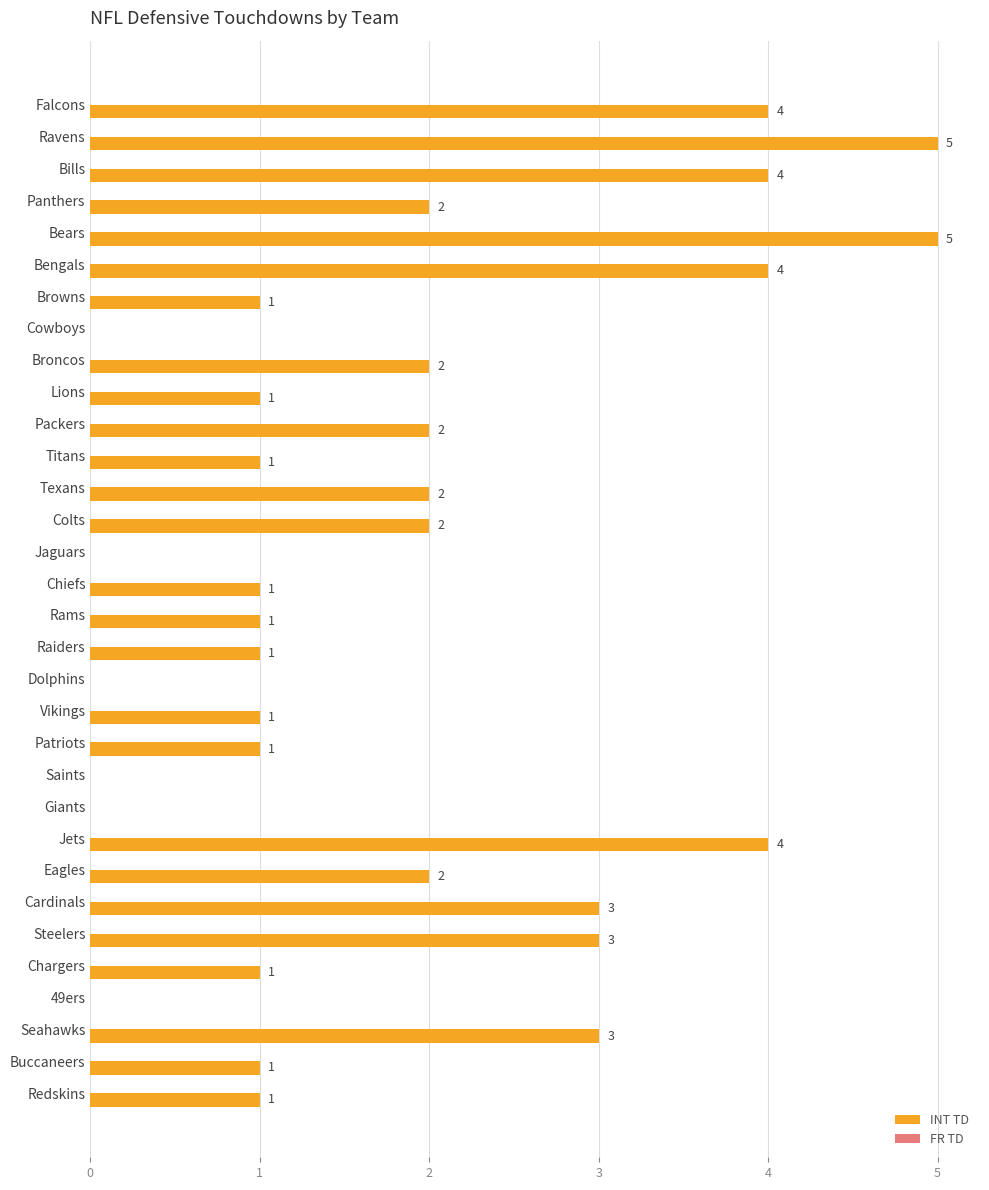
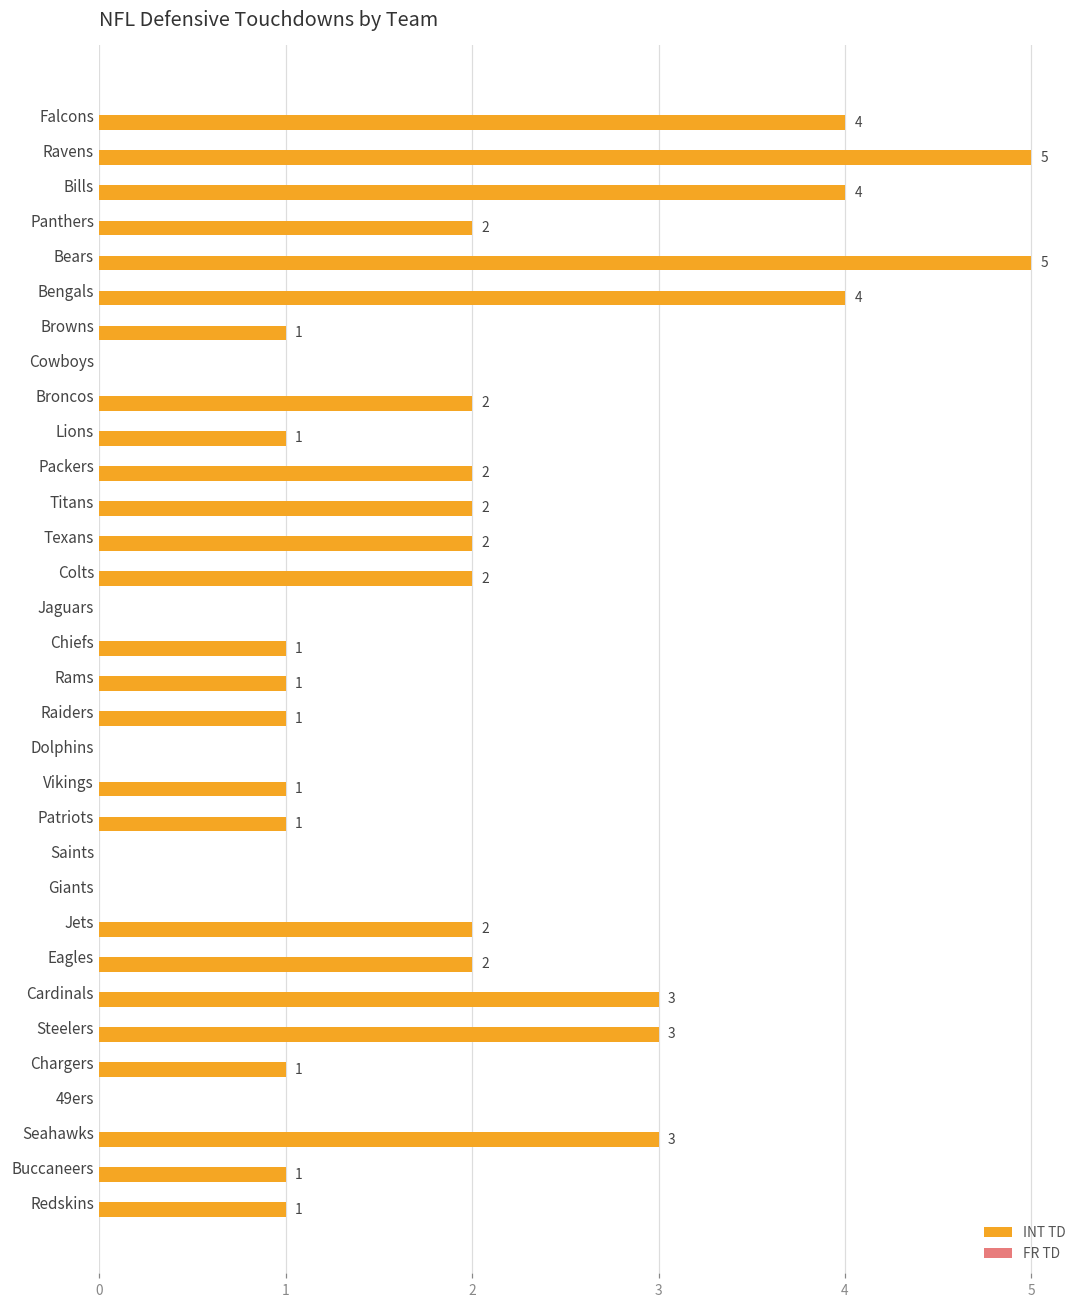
  {
    "INT TD": {
      "Falcons": 4,
      "Ravens": 5,
      "Bills": 4,
      "Panthers": 2,
      "Bears": 5,
      "Bengals": 4,
      "Browns": 1,
      "Broncos": 2,
      "Lions": 1,
      "Packers": 2,
-     "Titans": 1,
+     "Titans": 2,
      "Texans": 2,
      "Colts": 2,
      "Chiefs": 1,
      "Rams": 1,
      "Raiders": 1,
      "Vikings": 1,
      "Patriots": 1,
-     "Jets": 4,
+     "Jets": 2,
      "Eagles": 2,
      "Cardinals": 3,
      "Steelers": 3,
      "Chargers": 1,
      "Seahawks": 3,
      "Buccaneers": 1,
      "Redskins": 1
    },
    "FR TD": {
      "Falcons": 0.00,
      "Ravens": 0.00,
      "Bills": 0.00,
      "Panthers": 0.00,
      "Bears": 0.00,
      "Bengals": 0.00,
      "Browns": 0.00,
      "Cowboys": 0.00,
      "Broncos": 0.00,
      "Lions": 0.00,
      "Packers": 0.00,
      "Titans": 0.00,
      "Texans": 0.00,
      "Colts": 0.00,
      "Jaguars": 0.00,
      "Chiefs": 0.00,
      "Rams": 0.00,
      "Raiders": 0.00,
      "Dolphins": 0.00,
      "Vikings": 0.00,
      "Patriots": 0.00,
      "Saints": 0.00,
      "Giants": 0.00,
      "Jets": 0.00,
      "Eagles": 0.00,
      "Cardinals": 0.00,
      "Steelers": 0.00,
      "Chargers": 0.00,
      "49ers": 0.00,
      "Seahawks": 0.00,
      "Buccaneers": 0.00,
      "Redskins": 0.00
    }
  }
